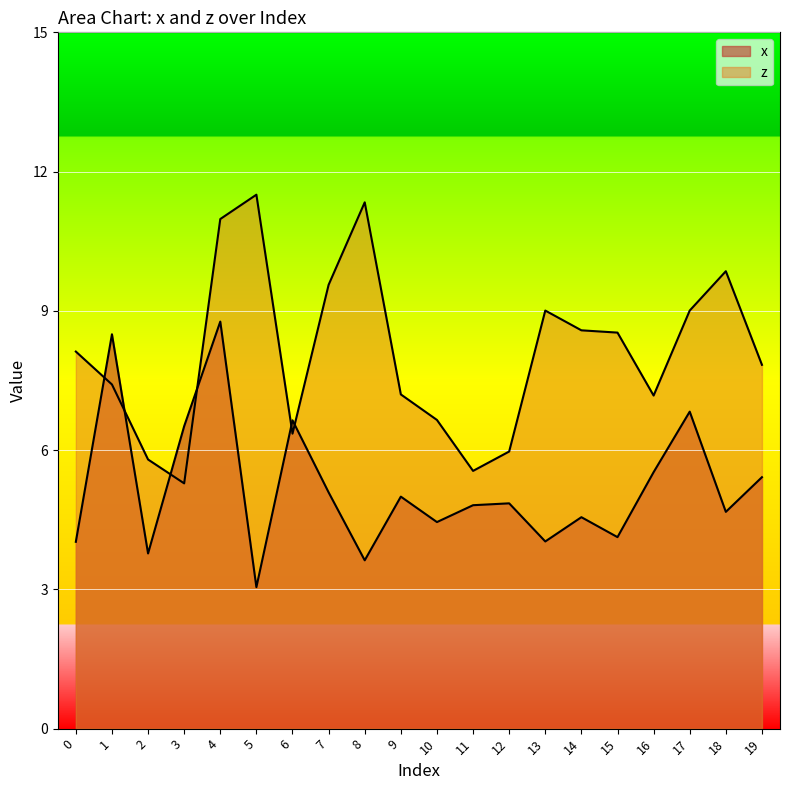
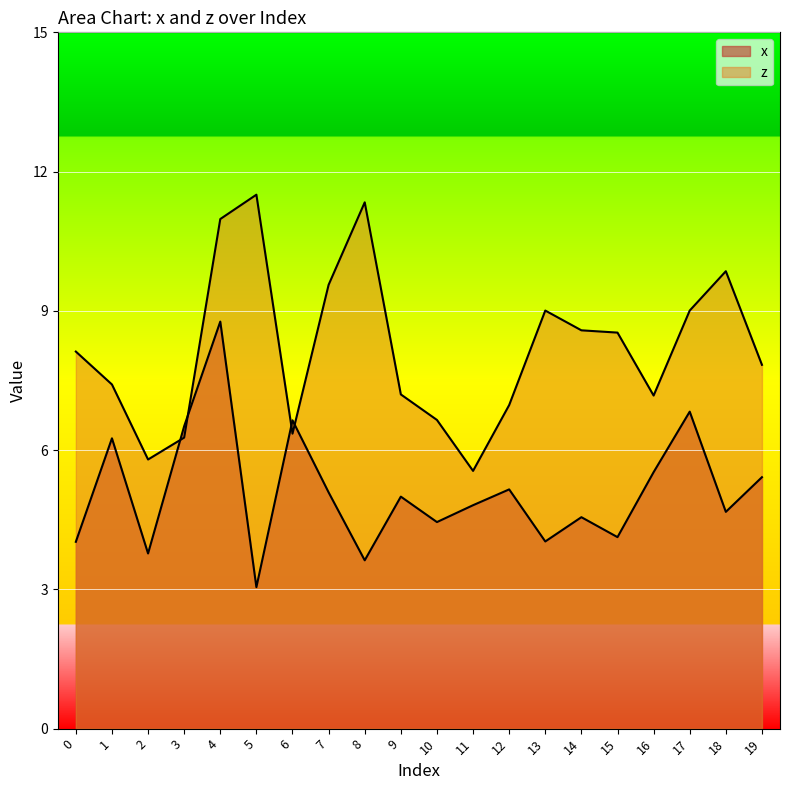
  {
    "x": {
      "0": 4.0,
-     "1": 8.5,
+     "1": 6.3,
      "2": 3.8,
      "3": 6.5,
      "4": 8.8,
      "5": 3.0,
      "6": 6.6,
      "7": 5.1,
      "8": 3.6,
      "9": 5.0,
      "10": 4.4,
      "11": 4.8,
-     "12": 4.9,
+     "12": 5.2,
      "13": 4.0,
      "14": 4.6,
      "15": 4.1,
      "16": 5.5,
      "17": 6.8,
      "18": 4.7,
      "19": 5.4
    },
    "z": {
      "0": 8.1,
      "1": 7.4,
      "2": 5.8,
-     "3": 5.3,
+     "3": 6.3,
      "4": 11.0,
      "5": 11.5,
      "6": 6.4,
      "7": 9.6,
      "8": 11.3,
      "9": 7.2,
      "10": 6.6,
      "11": 5.6,
-     "12": 6.0,
+     "12": 7.0,
      "13": 9.0,
      "14": 8.6,
      "15": 8.5,
      "16": 7.2,
      "17": 9.0,
      "18": 9.9,
      "19": 7.8
    }
  }
